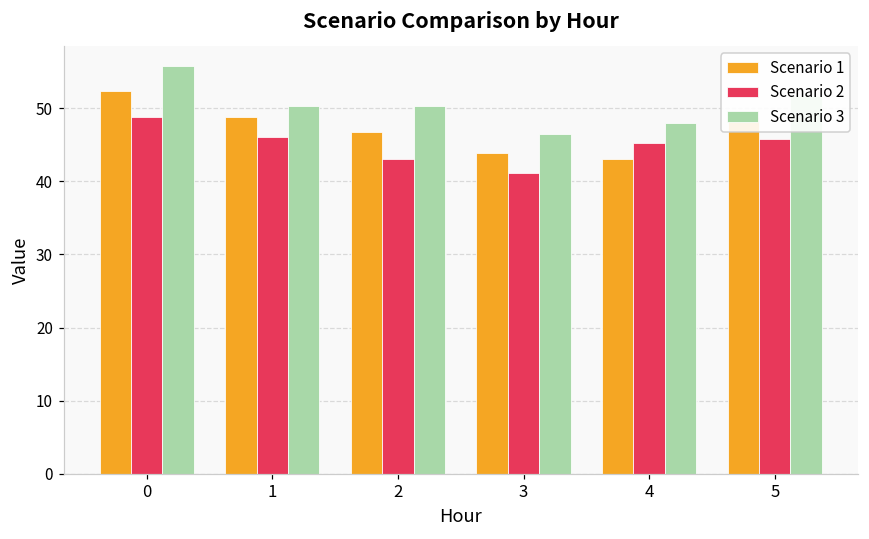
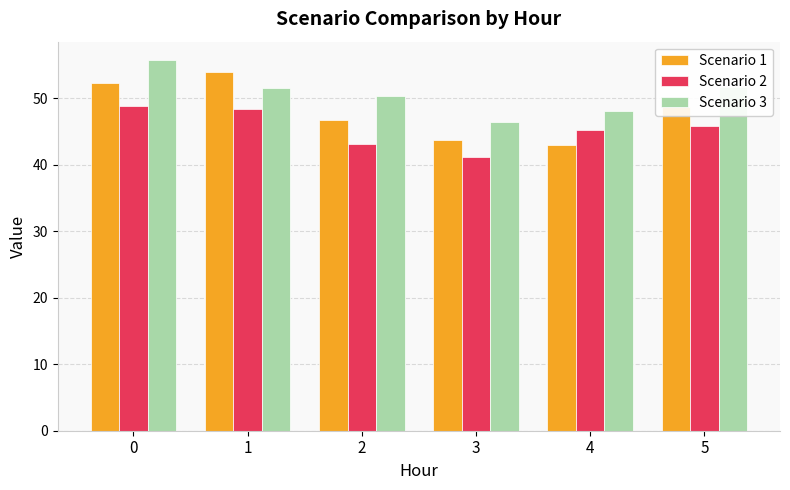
  {
    "Scenario 1": {
      "0": 52,
-     "1": 49,
+     "1": 54,
      "2": 47,
      "3": 44,
      "4": 43
    },
    "Scenario 2": {
      "0": 49,
-     "1": 46,
+     "1": 48,
      "2": 43,
      "3": 41,
      "4": 45,
      "5": 46
    },
    "Scenario 3": {
      "0": 56,
-     "1": 50,
+     "1": 51,
      "2": 50,
      "3": 46,
      "4": 48
    }
  }
